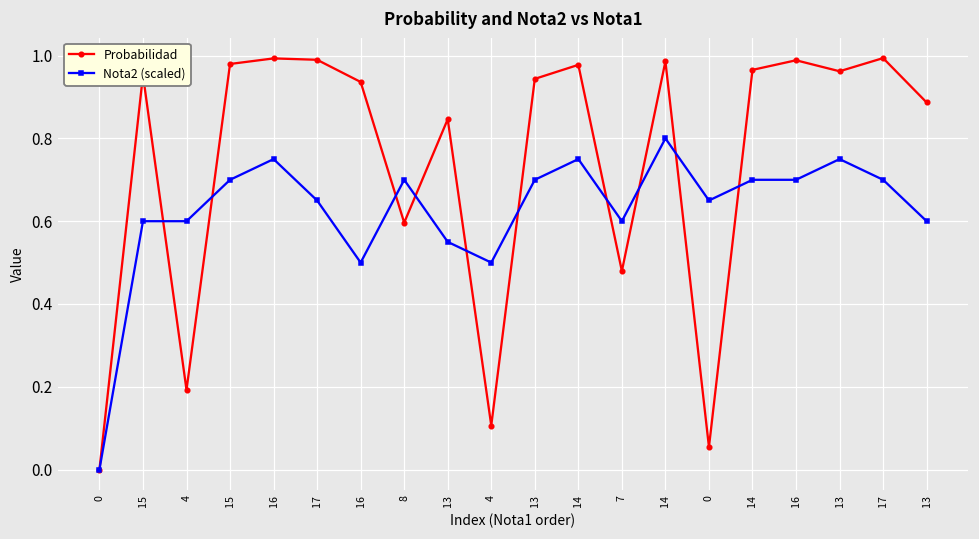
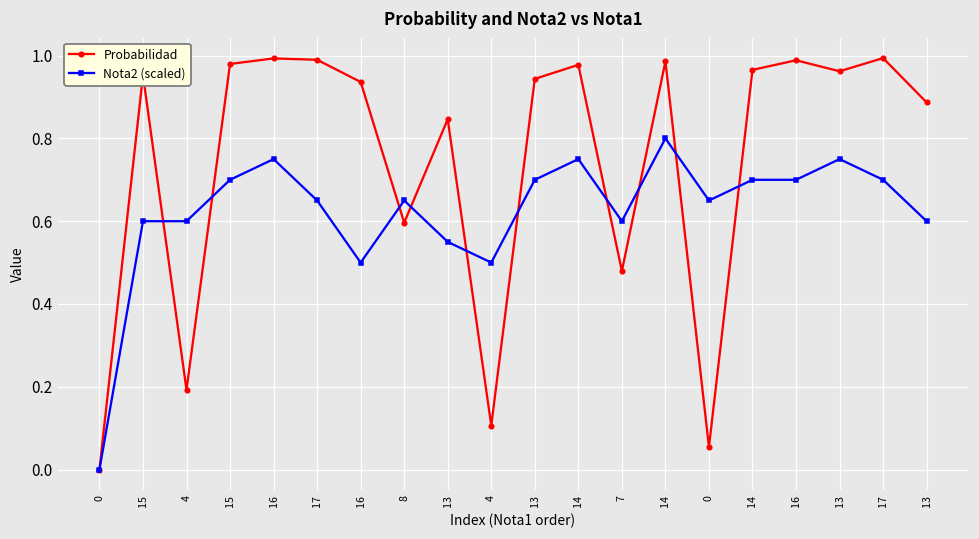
  {
    "Probabilidad": {
      "8": 0.60,
      "7": 0.48
    },
    "Nota2 (scaled)": {
-     "8": 0.70,
+     "8": 0.65,
      "7": 0.60
    }
  }
